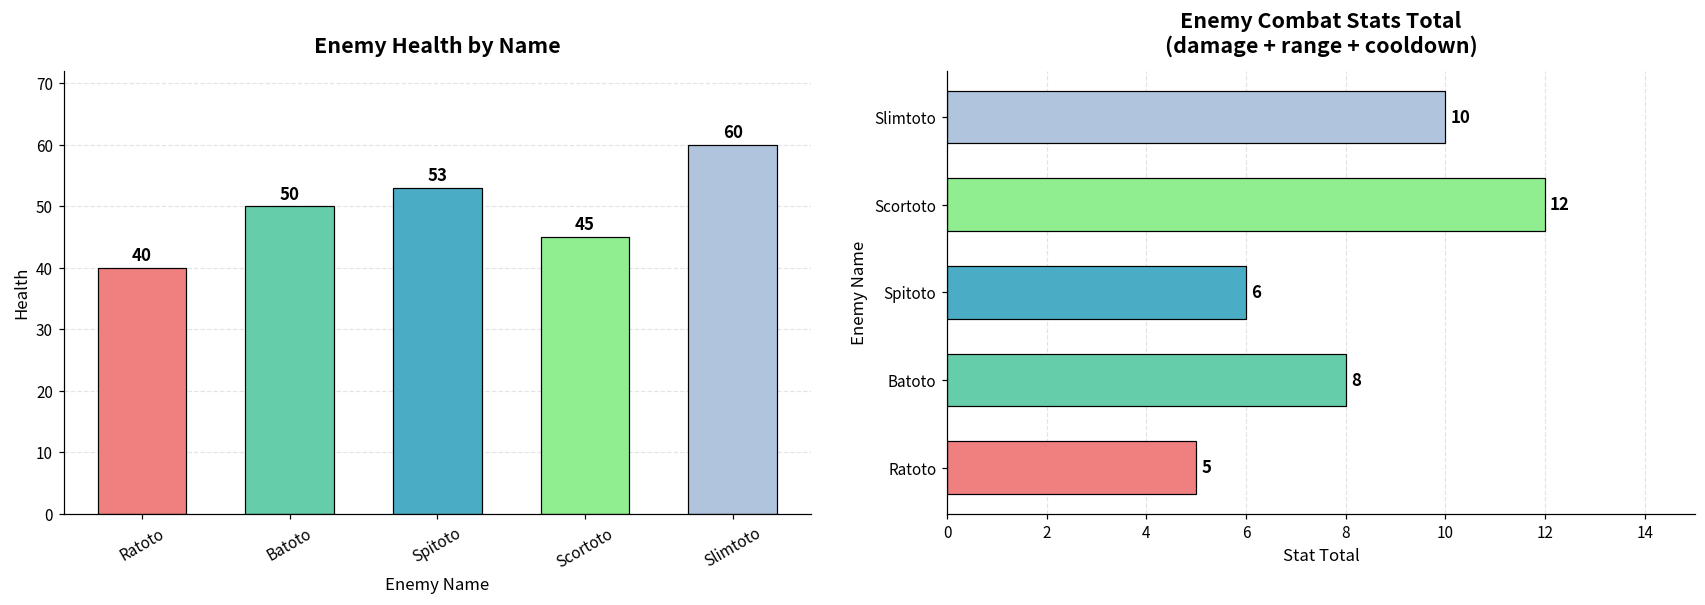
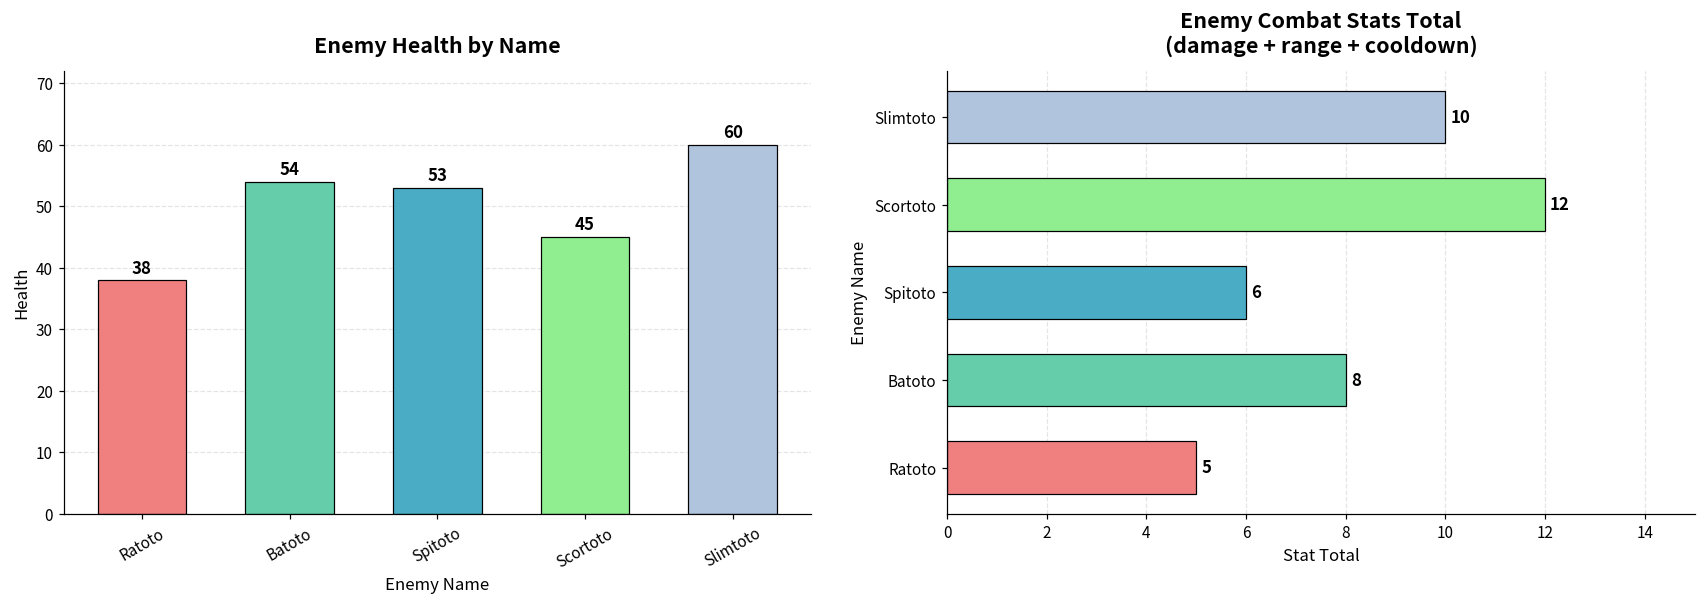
  {
    "Enemy Health by Name": {
-     "Ratoto": 40,
-     "Batoto": 50,
+     "Ratoto": 38,
+     "Batoto": 54,
      "Spitoto": 53,
      "Scortoto": 45,
      "Slimtoto": 60
    },
    "Enemy Combat Stats Total (damage + range + cooldown)": {
      "Slimtoto": 10,
      "Scortoto": 12,
      "Spitoto": 6,
      "Batoto": 8,
      "Ratoto": 5
    }
  }
